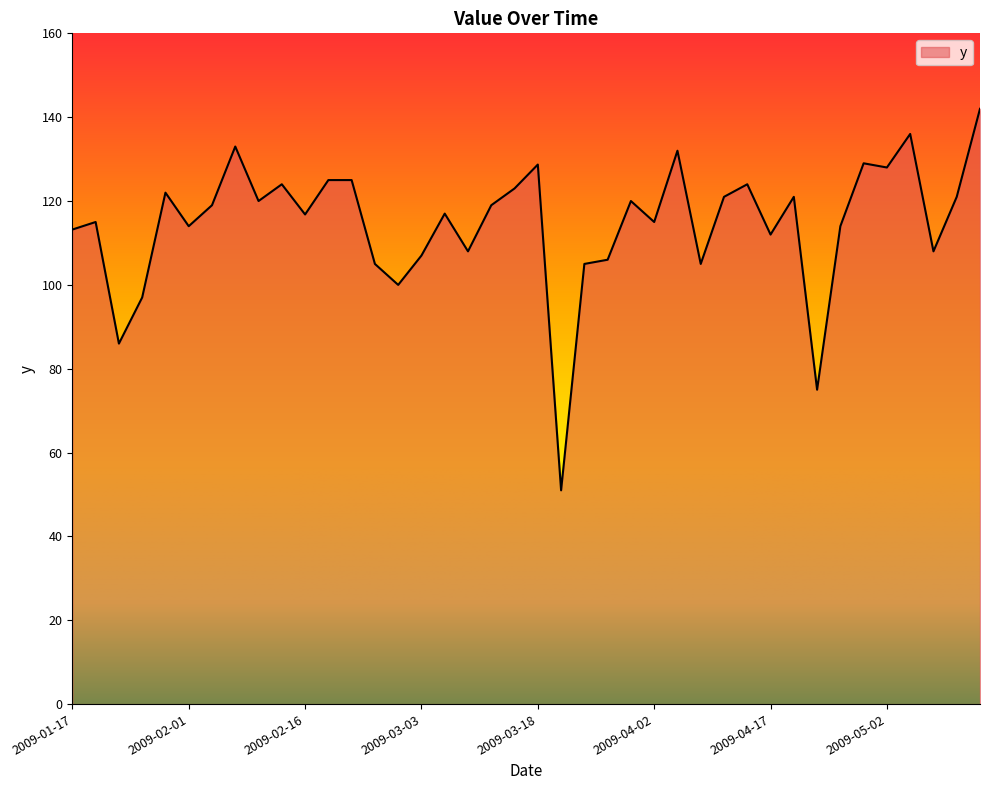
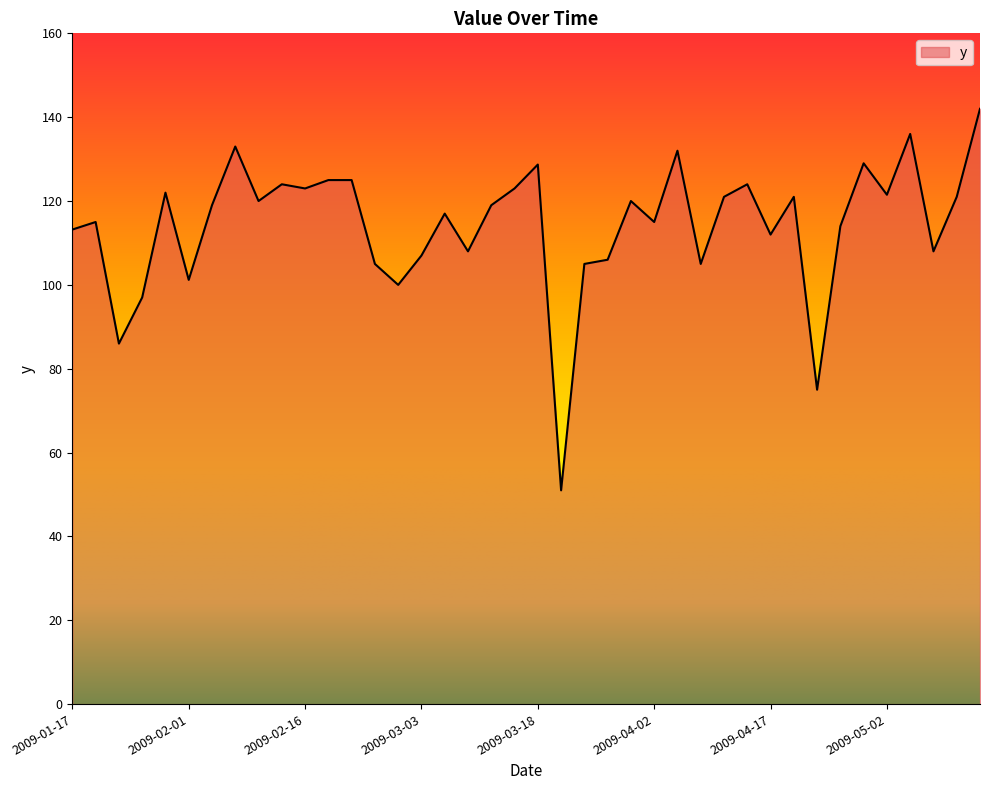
  {
    "2009-01-17": 113,
-   "2009-02-01": 114,
-   "2009-02-16": 117,
+   "2009-02-01": 101,
+   "2009-02-16": 123,
    "2009-03-03": 107,
    "2009-03-18": 129,
    "2009-04-02": 115,
    "2009-04-17": 112,
-   "2009-05-02": 128
+   "2009-05-02": 122
  }
